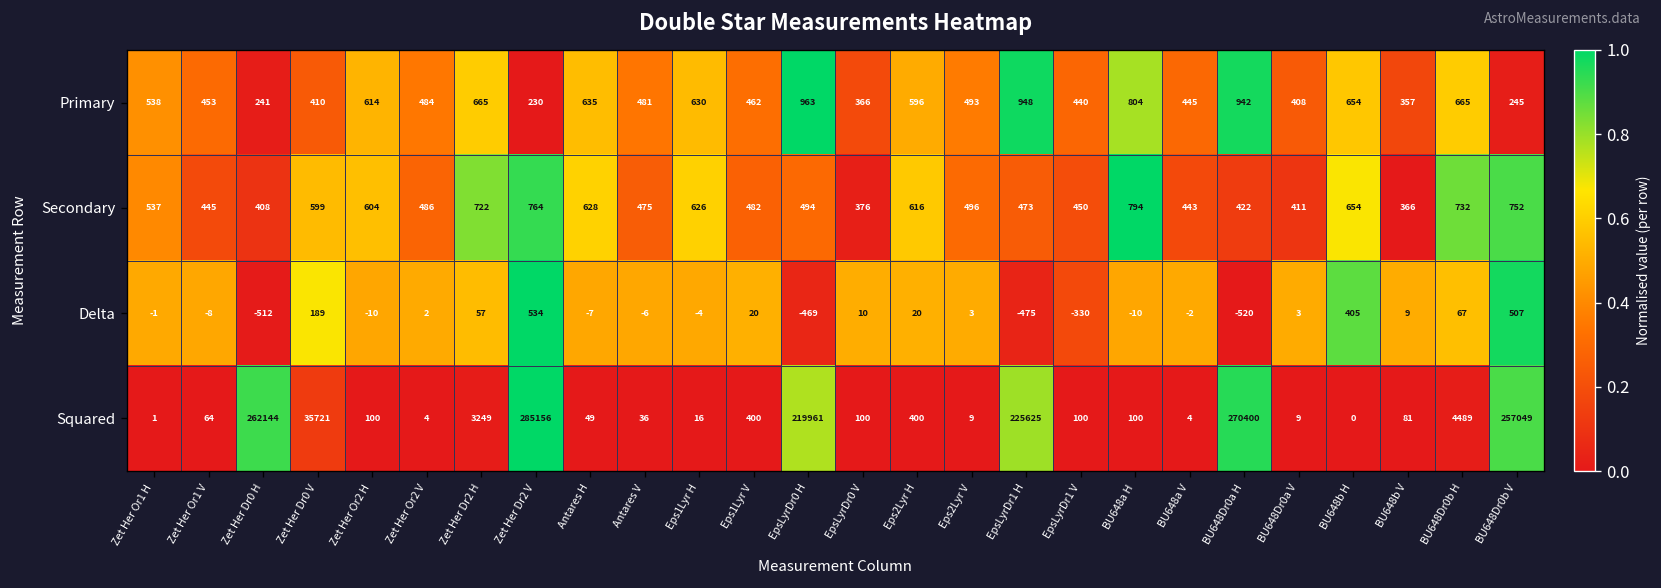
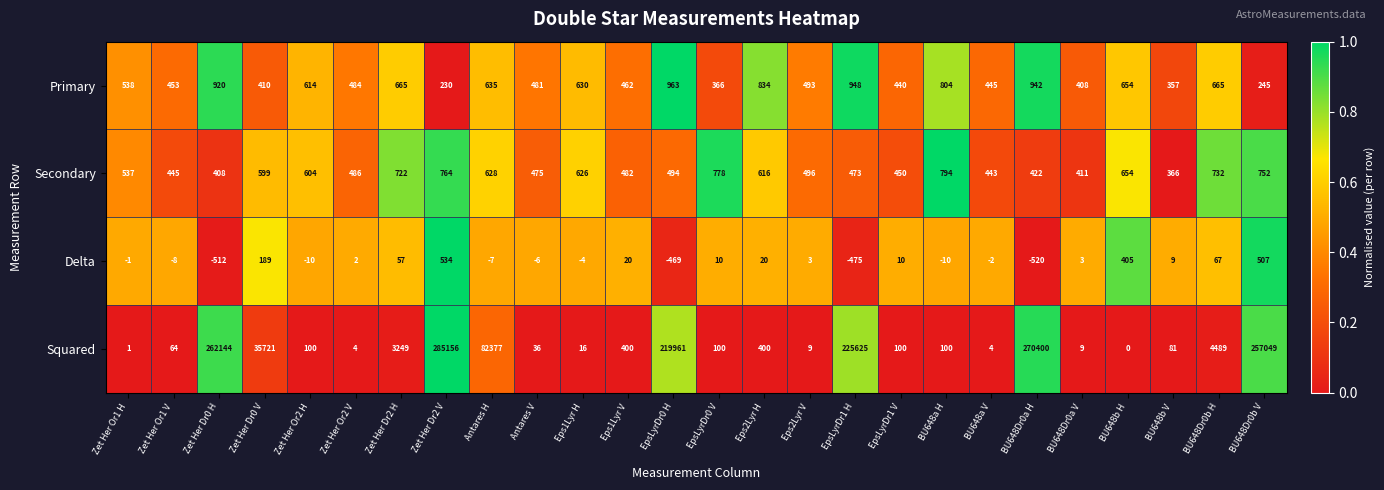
  {
    "Primary": {
      "Zet Her Or1 H": 538,
      "Zet Her Or1 V": 453,
-     "Zet Her Dr0 H": 241,
+     "Zet Her Dr0 H": 920,
      "Zet Her Dr0 V": 410,
      "Zet Her Or2 H": 614,
      "Zet Her Or2 V": 484,
      "Zet Her Dr2 H": 665,
      "Zet Her Dr2 V": 230,
      "Antares H": 635,
      "Antares V": 481,
      "Eps1Lyr H": 630,
      "Eps1Lyr V": 462,
      "EpsLyrDr0 H": 963,
      "EpsLyrDr0 V": 366,
-     "Eps2Lyr H": 596,
+     "Eps2Lyr H": 834,
      "Eps2Lyr V": 493,
      "EpsLyrDr1 H": 948,
      "EpsLyrDr1 V": 440,
      "BU648a H": 804,
      "BU648a V": 445,
      "BU648Dr0a H": 942,
      "BU648Dr0a V": 408,
      "BU648b H": 654,
      "BU648b V": 357,
      "BU648Dr0b H": 665,
      "BU648Dr0b V": 245
    },
    "Secondary": {
      "Zet Her Or1 H": 537,
      "Zet Her Or1 V": 445,
      "Zet Her Dr0 H": 408,
      "Zet Her Dr0 V": 599,
      "Zet Her Or2 H": 604,
      "Zet Her Or2 V": 486,
      "Zet Her Dr2 H": 722,
      "Zet Her Dr2 V": 764,
      "Antares H": 628,
      "Antares V": 475,
      "Eps1Lyr H": 626,
      "Eps1Lyr V": 482,
      "EpsLyrDr0 H": 494,
-     "EpsLyrDr0 V": 376,
+     "EpsLyrDr0 V": 778,
      "Eps2Lyr H": 616,
      "Eps2Lyr V": 496,
      "EpsLyrDr1 H": 473,
      "EpsLyrDr1 V": 450,
      "BU648a H": 794,
      "BU648a V": 443,
      "BU648Dr0a H": 422,
      "BU648Dr0a V": 411,
      "BU648b H": 654,
      "BU648b V": 366,
      "BU648Dr0b H": 732,
      "BU648Dr0b V": 752
    },
    "Delta": {
      "Zet Her Or1 H": -1,
      "Zet Her Or1 V": -8,
      "Zet Her Dr0 H": -512,
      "Zet Her Dr0 V": 189,
      "Zet Her Or2 H": -10,
      "Zet Her Or2 V": 2,
      "Zet Her Dr2 H": 57,
      "Zet Her Dr2 V": 534,
      "Antares H": -7,
      "Antares V": -6,
      "Eps1Lyr H": -4,
      "Eps1Lyr V": 20,
      "EpsLyrDr0 H": -469,
      "EpsLyrDr0 V": 10,
      "Eps2Lyr H": 20,
      "Eps2Lyr V": 3,
      "EpsLyrDr1 H": -475,
-     "EpsLyrDr1 V": -330,
+     "EpsLyrDr1 V": 10,
      "BU648a H": -10,
      "BU648a V": -2,
      "BU648Dr0a H": -520,
      "BU648Dr0a V": 3,
      "BU648b H": 405,
      "BU648b V": 9,
      "BU648Dr0b H": 67,
      "BU648Dr0b V": 507
    },
    "Squared": {
      "Zet Her Or1 H": 1,
      "Zet Her Or1 V": 64,
      "Zet Her Dr0 H": 262144,
      "Zet Her Dr0 V": 35721,
      "Zet Her Or2 H": 100,
      "Zet Her Or2 V": 4,
      "Zet Her Dr2 H": 3249,
      "Zet Her Dr2 V": 285156,
-     "Antares H": 49,
+     "Antares H": 82377,
      "Antares V": 36,
      "Eps1Lyr H": 16,
      "Eps1Lyr V": 400,
      "EpsLyrDr0 H": 219961,
      "EpsLyrDr0 V": 100,
      "Eps2Lyr H": 400,
      "Eps2Lyr V": 9,
      "EpsLyrDr1 H": 225625,
      "EpsLyrDr1 V": 100,
      "BU648a H": 100,
      "BU648a V": 4,
      "BU648Dr0a H": 270400,
      "BU648Dr0a V": 9,
      "BU648b H": 0,
      "BU648b V": 81,
      "BU648Dr0b H": 4489,
      "BU648Dr0b V": 257049
    }
  }
